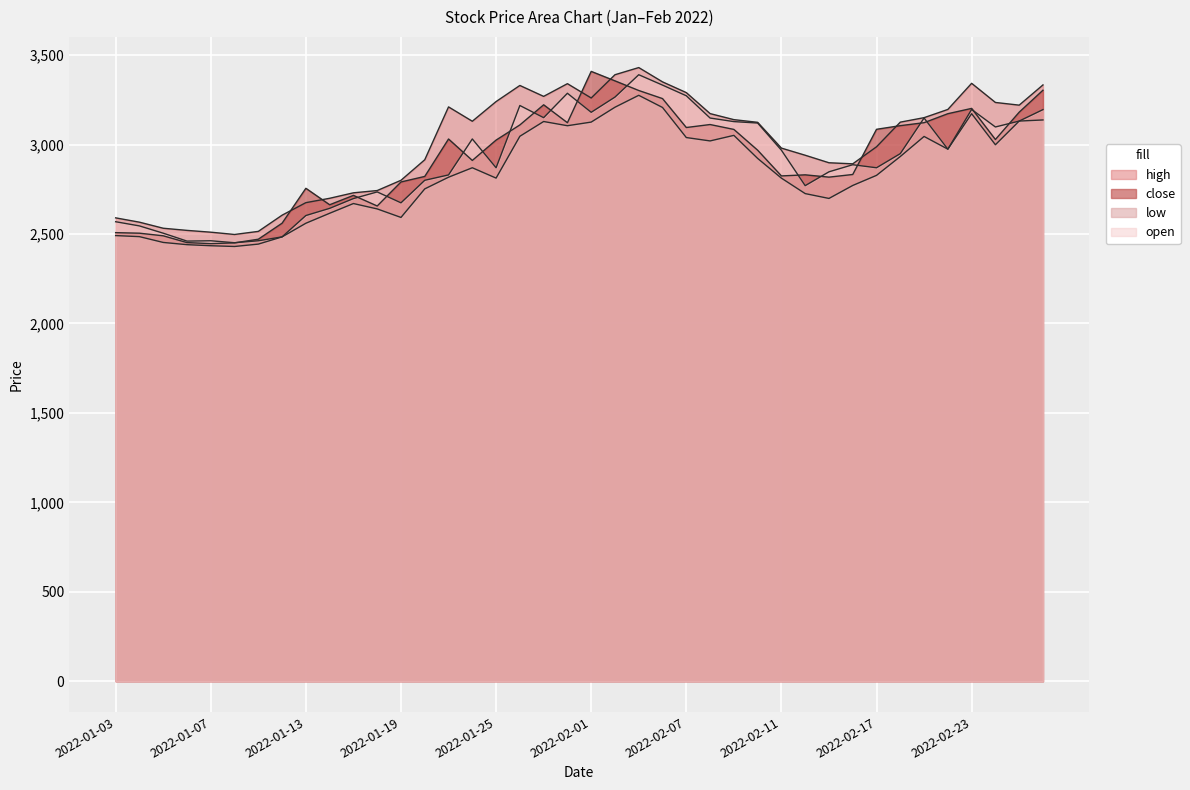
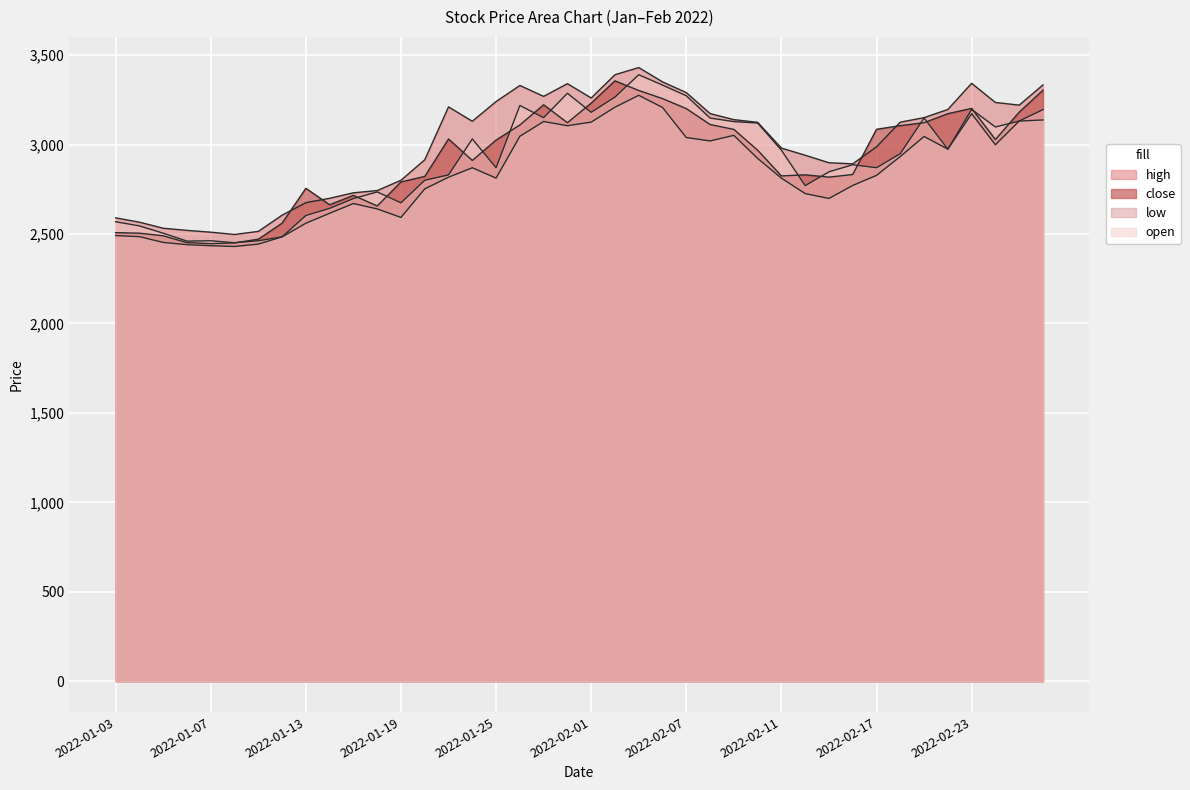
  {
    "close": {
      "2022-01-03": "2,510",
      "2022-01-13": "2,760",
      "2022-01-25": "3,020",
-     "2022-02-01": "3,410",
-     "2022-02-07": "3,090",
+     "2022-02-01": "3,230",
+     "2022-02-07": "3,200",
      "2022-02-17": "3,090"
    }
  }
